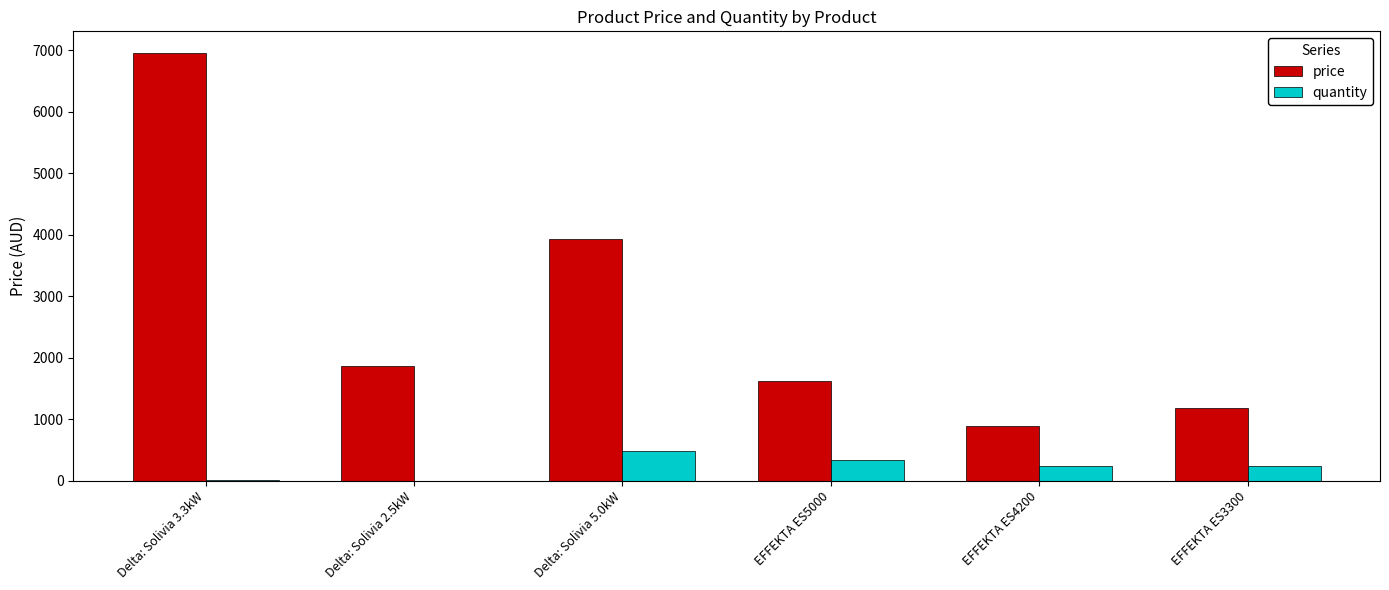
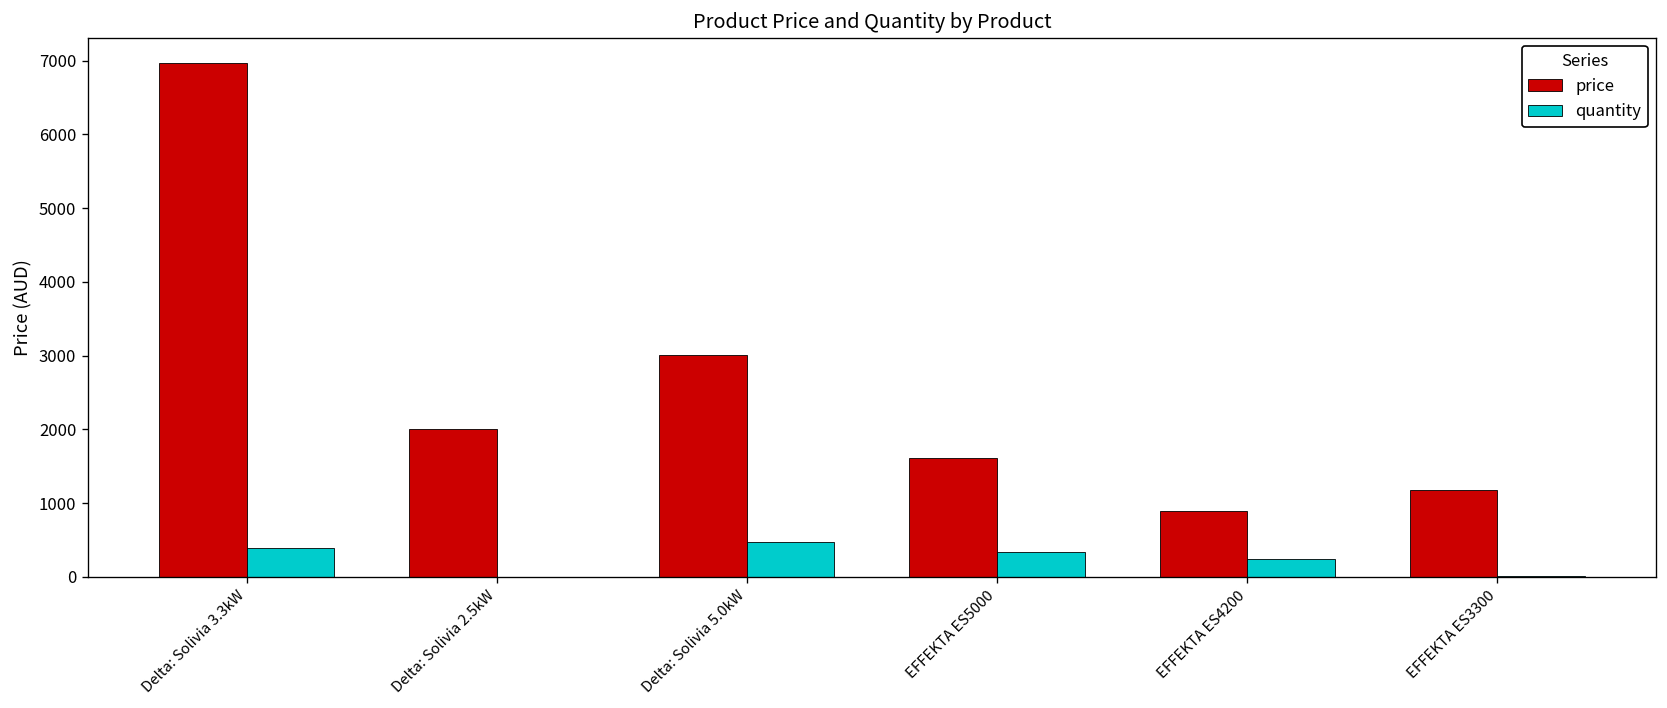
  {
    "price": {
      "Delta: Solivia 3.3kW": 7000,
-     "Delta: Solivia 2.5kW": 1900,
-     "Delta: Solivia 5.0kW": 3900,
+     "Delta: Solivia 2.5kW": 2000,
+     "Delta: Solivia 5.0kW": 3000,
      "EFFEKTA ES5000": 1600,
      "EFFEKTA ES4200": 900,
      "EFFEKTA ES3300": 1200
    },
    "quantity": {
-     "Delta: Solivia 3.3kW": 0,
+     "Delta: Solivia 3.3kW": 400,
      "Delta: Solivia 5.0kW": 500,
      "EFFEKTA ES5000": 300,
      "EFFEKTA ES4200": 200,
-     "EFFEKTA ES3300": 200
+     "EFFEKTA ES3300": 0
    }
  }
